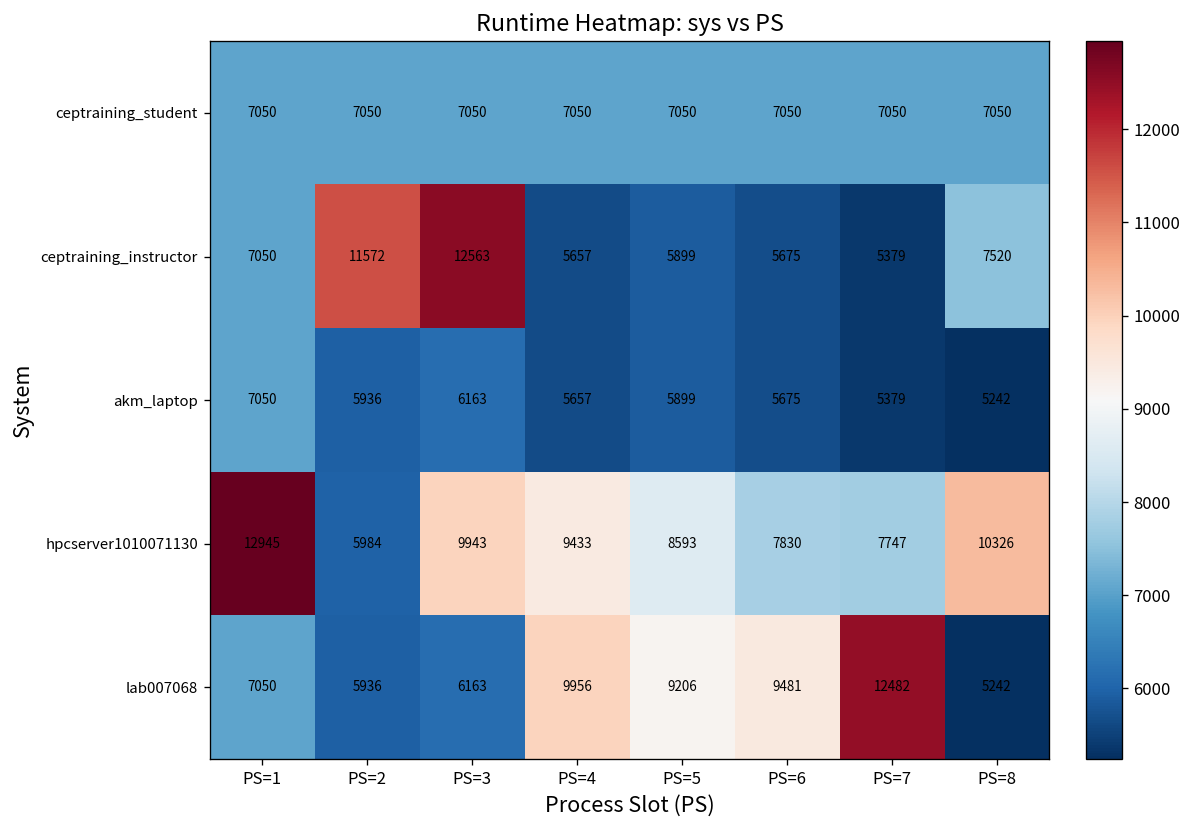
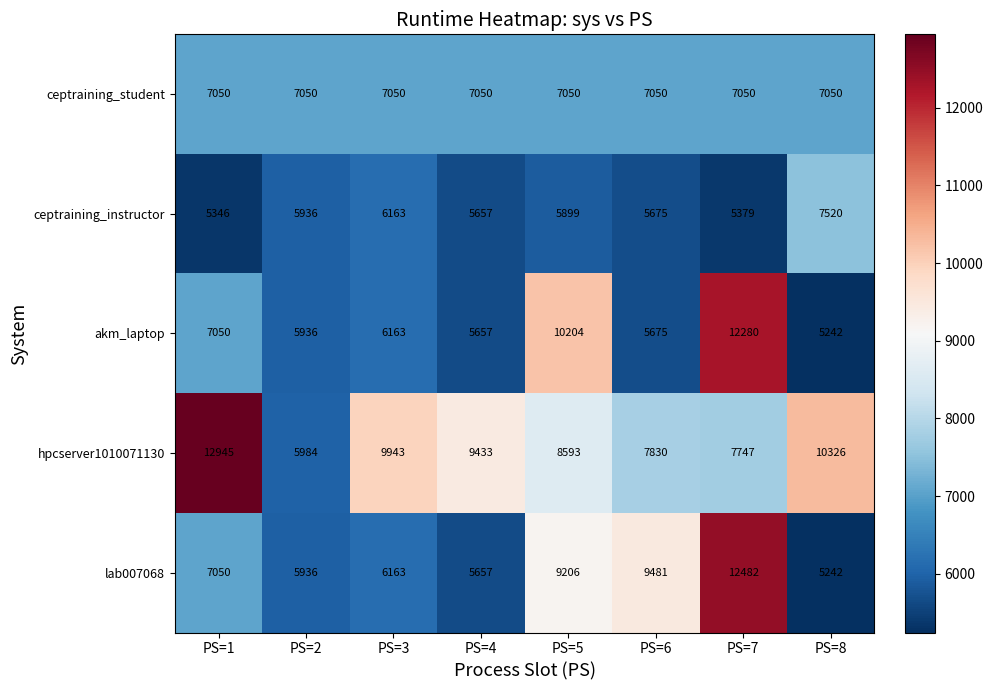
  {
    "ceptraining_student": {
      "PS=1": 7050,
      "PS=2": 7050,
      "PS=3": 7050,
      "PS=4": 7050,
      "PS=5": 7050,
      "PS=6": 7050,
      "PS=7": 7050,
      "PS=8": 7050
    },
    "ceptraining_instructor": {
-     "PS=1": 7050,
-     "PS=2": 11572,
-     "PS=3": 12563,
+     "PS=1": 5346,
+     "PS=2": 5936,
+     "PS=3": 6163,
      "PS=4": 5657,
      "PS=5": 5899,
      "PS=6": 5675,
      "PS=7": 5379,
      "PS=8": 7520
    },
    "akm_laptop": {
      "PS=1": 7050,
      "PS=2": 5936,
      "PS=3": 6163,
      "PS=4": 5657,
-     "PS=5": 5899,
+     "PS=5": 10204,
      "PS=6": 5675,
-     "PS=7": 5379,
+     "PS=7": 12280,
      "PS=8": 5242
    },
    "hpcserver1010071130": {
      "PS=1": 12945,
      "PS=2": 5984,
      "PS=3": 9943,
      "PS=4": 9433,
      "PS=5": 8593,
      "PS=6": 7830,
      "PS=7": 7747,
      "PS=8": 10326
    },
    "lab007068": {
      "PS=1": 7050,
      "PS=2": 5936,
      "PS=3": 6163,
-     "PS=4": 9956,
+     "PS=4": 5657,
      "PS=5": 9206,
      "PS=6": 9481,
      "PS=7": 12482,
      "PS=8": 5242
    }
  }
